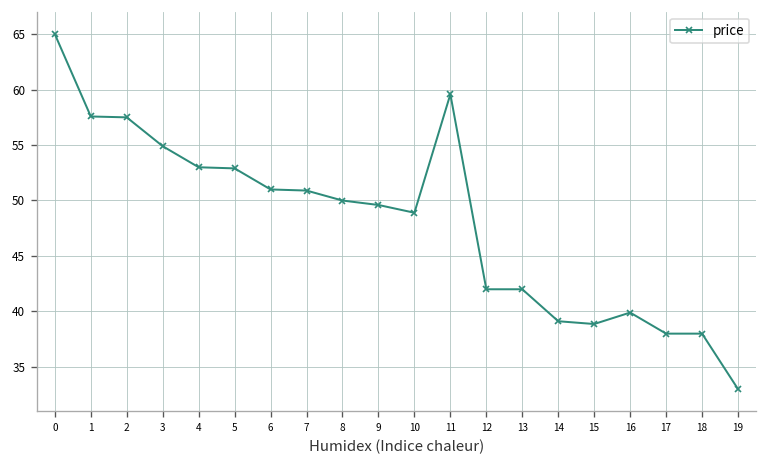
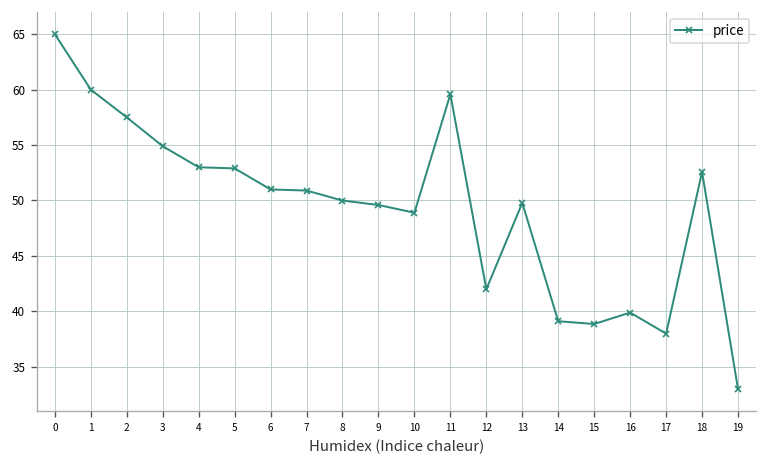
  {
    "0": 65,
-   "1": 58,
+   "1": 60,
    "2": 57,
    "3": 55,
    "4": 53,
    "5": 53,
    "6": 51,
    "7": 51,
    "8": 50,
    "9": 50,
    "10": 49,
    "11": 60,
    "12": 42,
-   "13": 42,
+   "13": 50,
    "14": 39,
    "15": 39,
    "16": 40,
    "17": 38,
-   "18": 38,
+   "18": 53,
    "19": 33
  }
